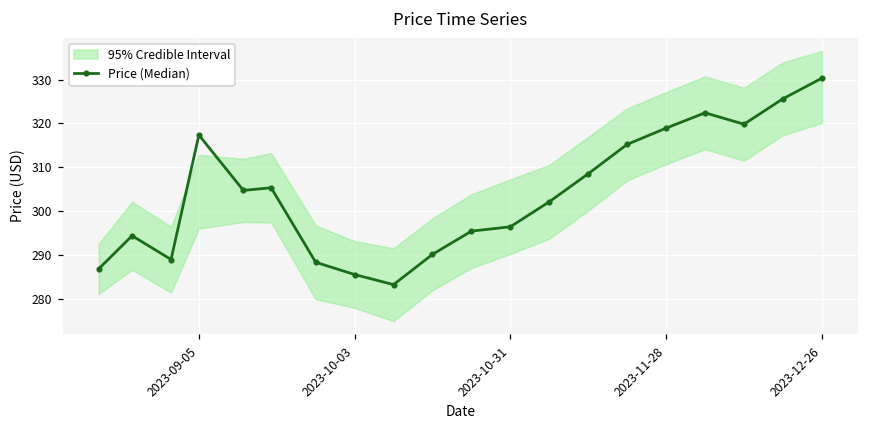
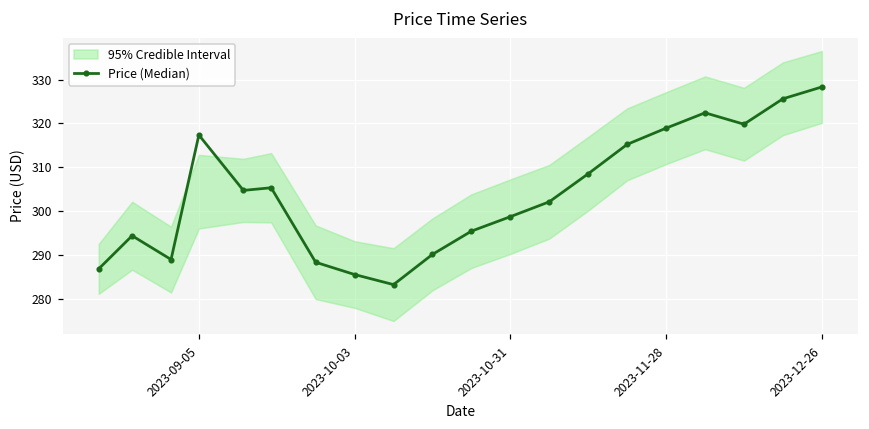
  {
    "Price (Median)": {
      "2023-09-05": 317,
      "2023-10-03": 286,
-     "2023-10-31": 296,
+     "2023-10-31": 299,
      "2023-11-28": 319,
-     "2023-12-26": 330
+     "2023-12-26": 328
    }
  }
